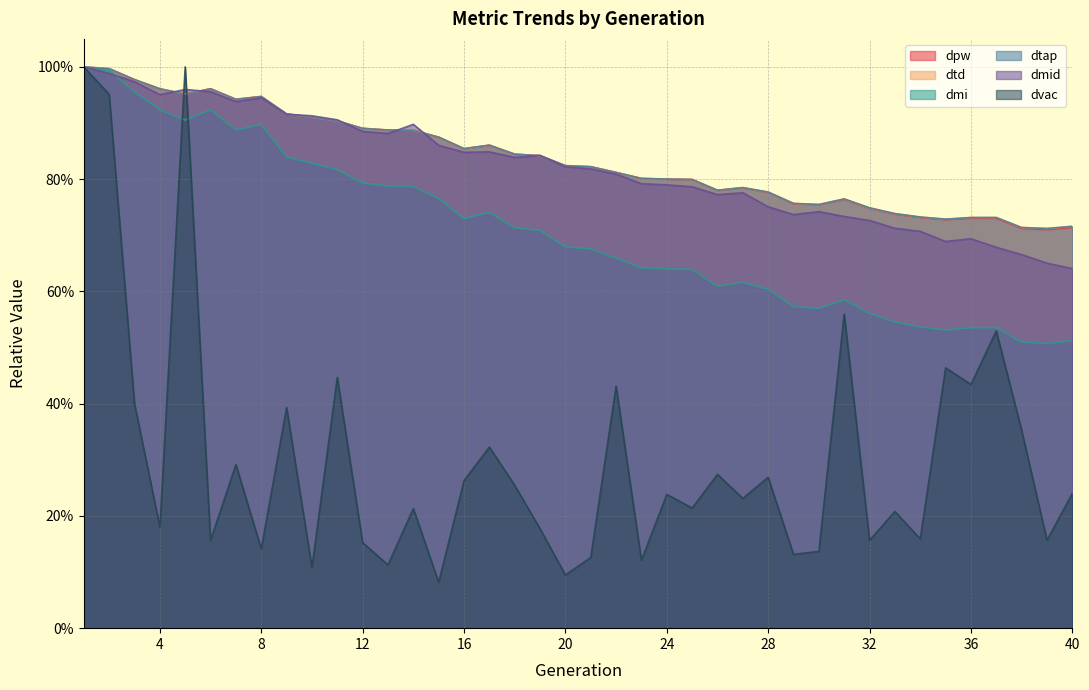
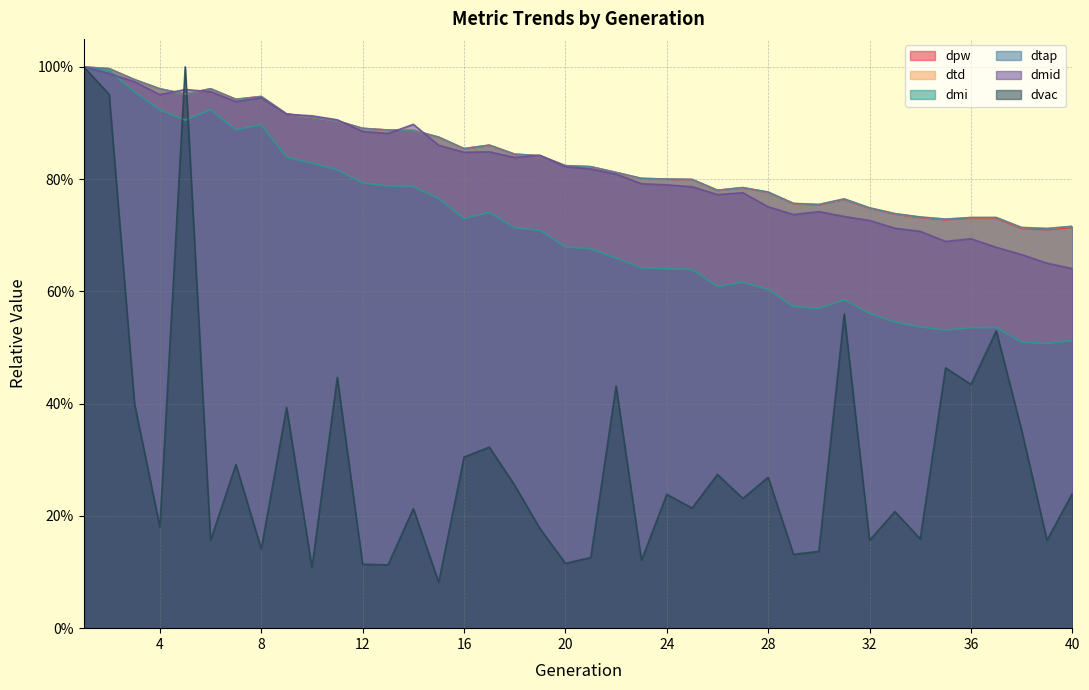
  {
    "dvac": {
      "4": "18%",
      "8": "14%",
-     "12": "15%",
-     "16": "26%",
-     "20": "9%",
+     "12": "11%",
+     "16": "30%",
+     "20": "12%",
      "24": "24%",
      "28": "27%",
      "32": "16%",
      "36": "43%",
      "40": "24%"
    }
  }
